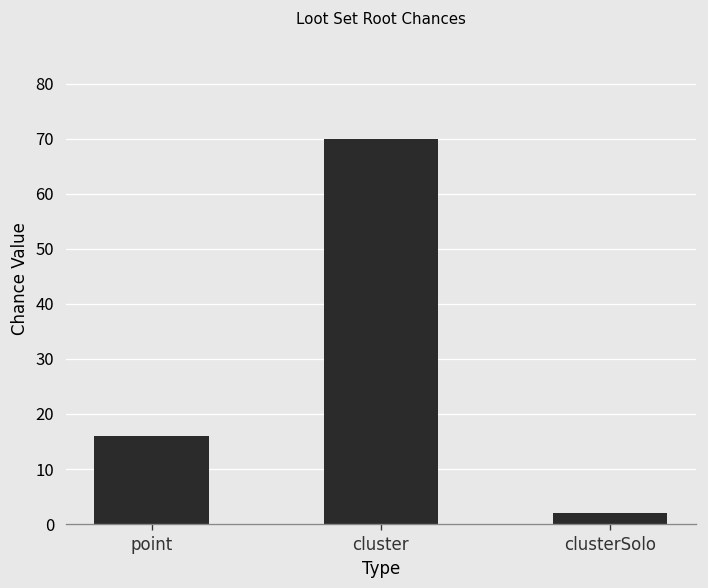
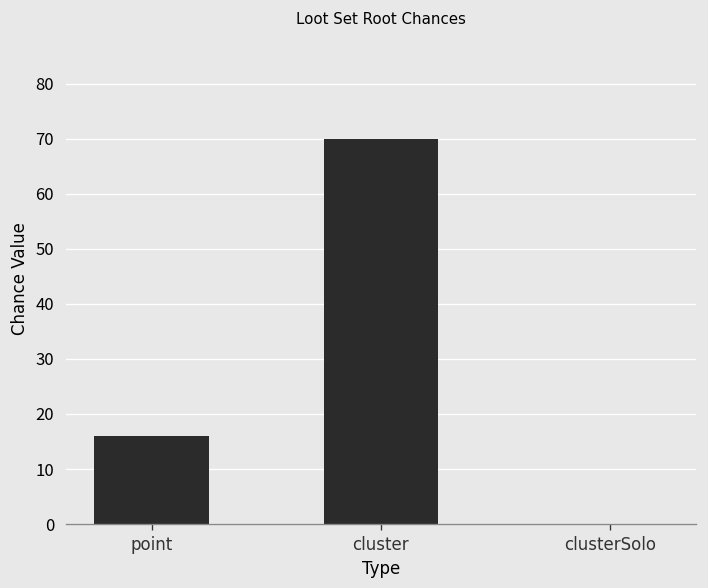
  {
    "point": 16,
    "cluster": 70,
-   "clusterSolo": 2
+   "clusterSolo": 0
  }
